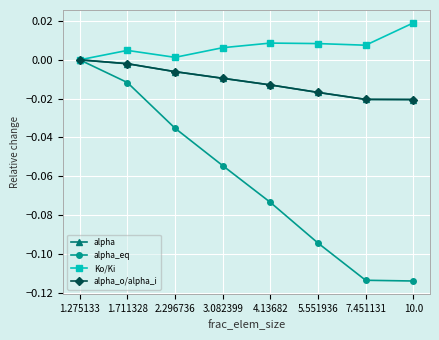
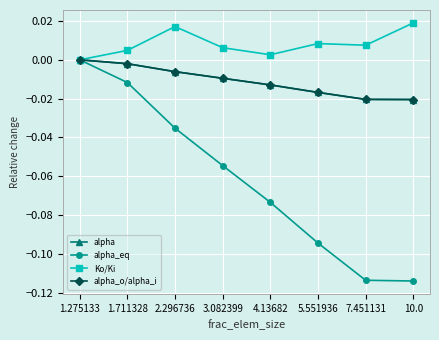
  {
    "alpha_o/alpha_i": {
      "1.711328": -0.002,
      "2.296736": -0.006,
      "3.082399": -0.010,
      "4.13682": -0.013,
      "5.551936": -0.017,
      "7.451131": -0.020,
      "10.0": -0.020
    },
    "alpha_eq": {
      "1.711328": -0.012,
      "2.296736": -0.035,
      "3.082399": -0.054,
      "4.13682": -0.073,
      "5.551936": -0.094,
      "7.451131": -0.114,
      "10.0": -0.114
    },
    "Ko/Ki": {
      "1.711328": 0.005,
-     "2.296736": 0.001,
+     "2.296736": 0.017,
      "3.082399": 0.006,
-     "4.13682": 0.009,
+     "4.13682": 0.003,
      "5.551936": 0.008,
      "7.451131": 0.008,
      "10.0": 0.019
    }
  }
